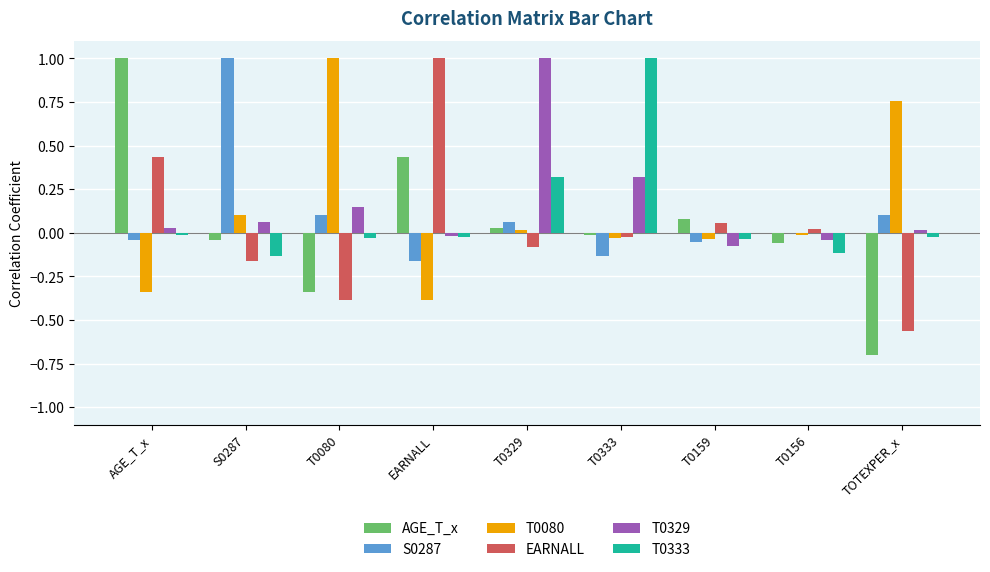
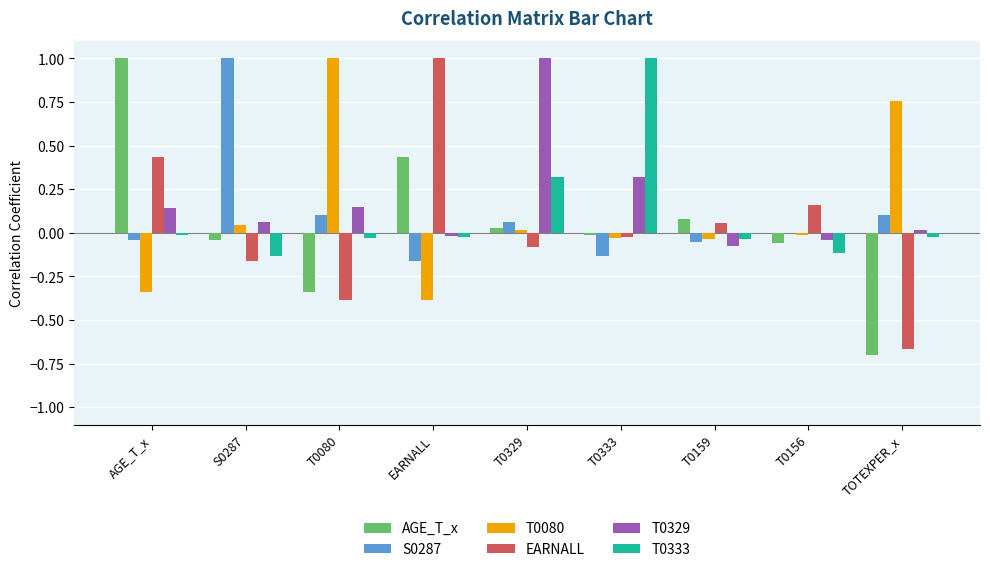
  {
    "AGE_T_x": {
      "AGE_T_x": 1.00,
      "S0287": -0.04,
      "T0080": -0.34,
      "EARNALL": 0.44,
      "T0329": 0.03,
      "T0159": 0.08,
      "T0156": -0.06,
      "TOTEXPER_x": -0.70
    },
    "S0287": {
      "AGE_T_x": -0.04,
      "S0287": 1.00,
      "T0080": 0.10,
      "EARNALL": -0.16,
      "T0329": 0.06,
      "T0333": -0.13,
      "T0159": -0.05,
      "TOTEXPER_x": 0.10
    },
    "T0080": {
      "AGE_T_x": -0.34,
-     "S0287": 0.10,
+     "S0287": 0.05,
      "T0080": 1.00,
      "EARNALL": -0.38,
      "T0329": 0.02,
      "T0333": -0.03,
      "T0159": -0.04,
      "T0156": -0.02,
      "TOTEXPER_x": 0.76
    },
    "EARNALL": {
      "AGE_T_x": 0.44,
      "S0287": -0.16,
      "T0080": -0.38,
      "EARNALL": 1.00,
      "T0329": -0.08,
      "T0333": -0.02,
      "T0159": 0.06,
-     "T0156": 0.02,
-     "TOTEXPER_x": -0.56
+     "T0156": 0.16,
+     "TOTEXPER_x": -0.67
    },
    "T0329": {
-     "AGE_T_x": 0.03,
+     "AGE_T_x": 0.14,
      "S0287": 0.06,
      "T0080": 0.15,
      "EARNALL": -0.02,
      "T0329": 1.00,
      "T0333": 0.32,
      "T0159": -0.08,
      "T0156": -0.04,
      "TOTEXPER_x": 0.02
    },
    "T0333": {
      "S0287": -0.13,
      "T0080": -0.03,
      "EARNALL": -0.02,
      "T0329": 0.32,
      "T0333": 1.00,
      "T0159": -0.04,
      "T0156": -0.12,
      "TOTEXPER_x": -0.03
    }
  }
